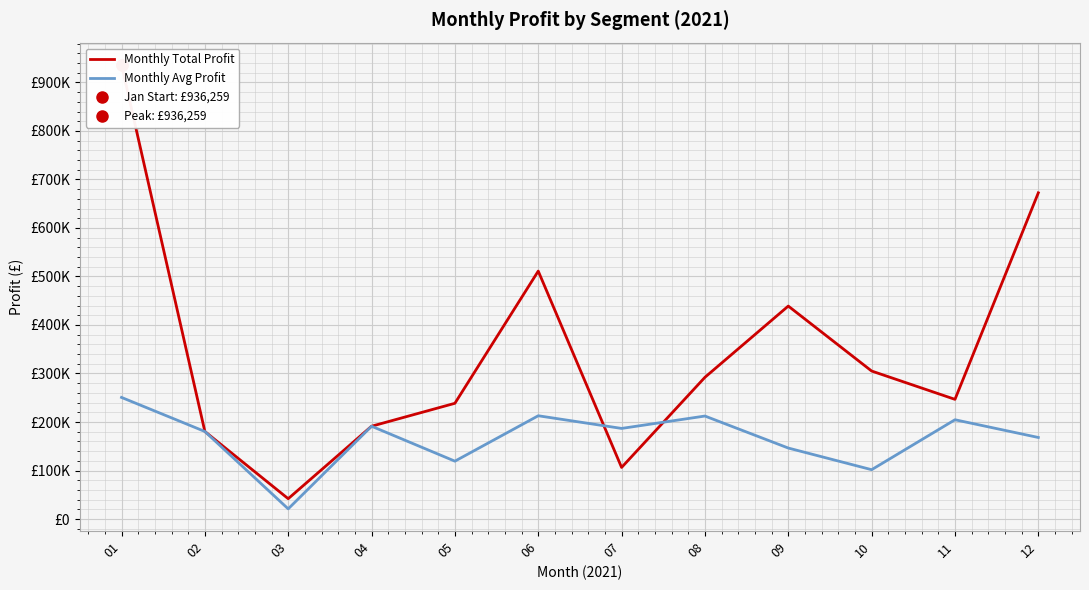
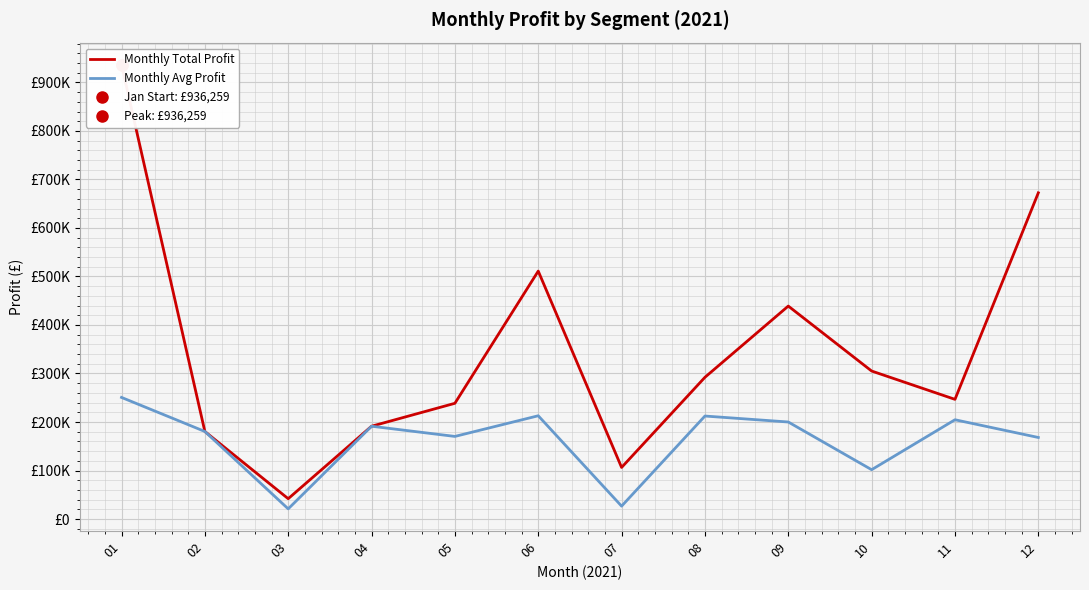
  {
    "Monthly Avg Profit": {
      "01": "£250000",
      "03": "£20000",
-     "05": "£120000",
+     "05": "£170000",
      "06": "£210000",
-     "07": "£190000",
+     "07": "£30000",
      "08": "£210000",
-     "09": "£150000",
+     "09": "£200000",
      "10": "£100000",
      "11": "£200000",
      "12": "£170000"
    }
  }
